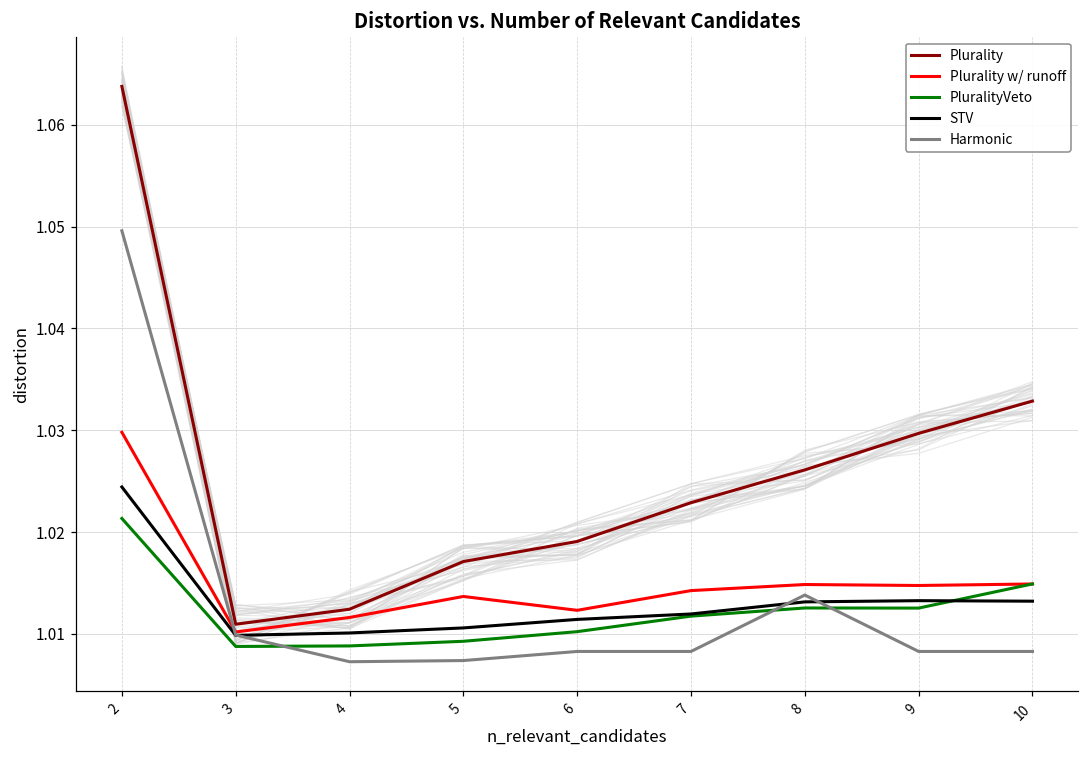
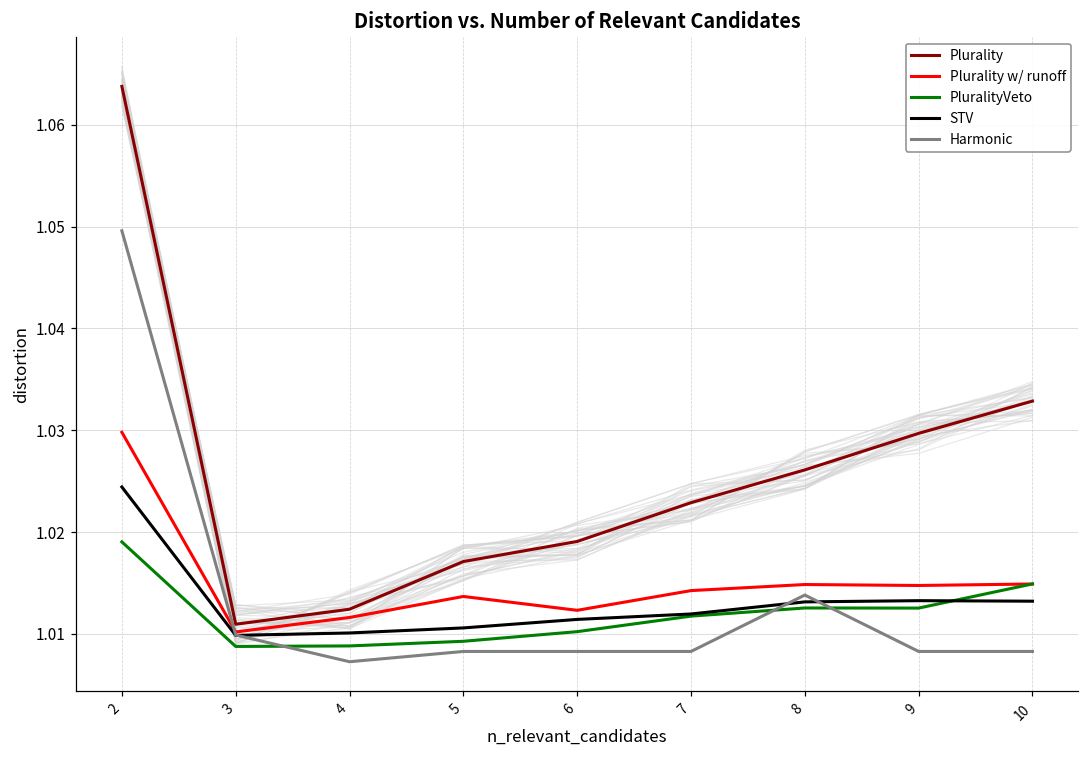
  {
    "Plurality w/ runoff": {
      "2": 1.030,
      "5": 1.014,
      "6": 1.012,
      "7": 1.014,
      "8": 1.015,
      "9": 1.015
    },
    "PluralityVeto": {
-     "2": 1.021,
+     "2": 1.019,
      "4": 1.009,
      "5": 1.009,
      "6": 1.010,
      "8": 1.013,
      "9": 1.013
    },
    "STV": {
      "2": 1.024,
      "4": 1.010,
      "5": 1.011,
      "6": 1.011,
      "8": 1.013,
      "9": 1.013,
      "10": 1.013
    },
    "Harmonic": {
      "2": 1.050,
      "4": 1.007,
-     "5": 1.007,
+     "5": 1.008,
      "6": 1.008,
      "7": 1.008,
      "8": 1.014,
      "9": 1.008,
      "10": 1.008
    }
  }
